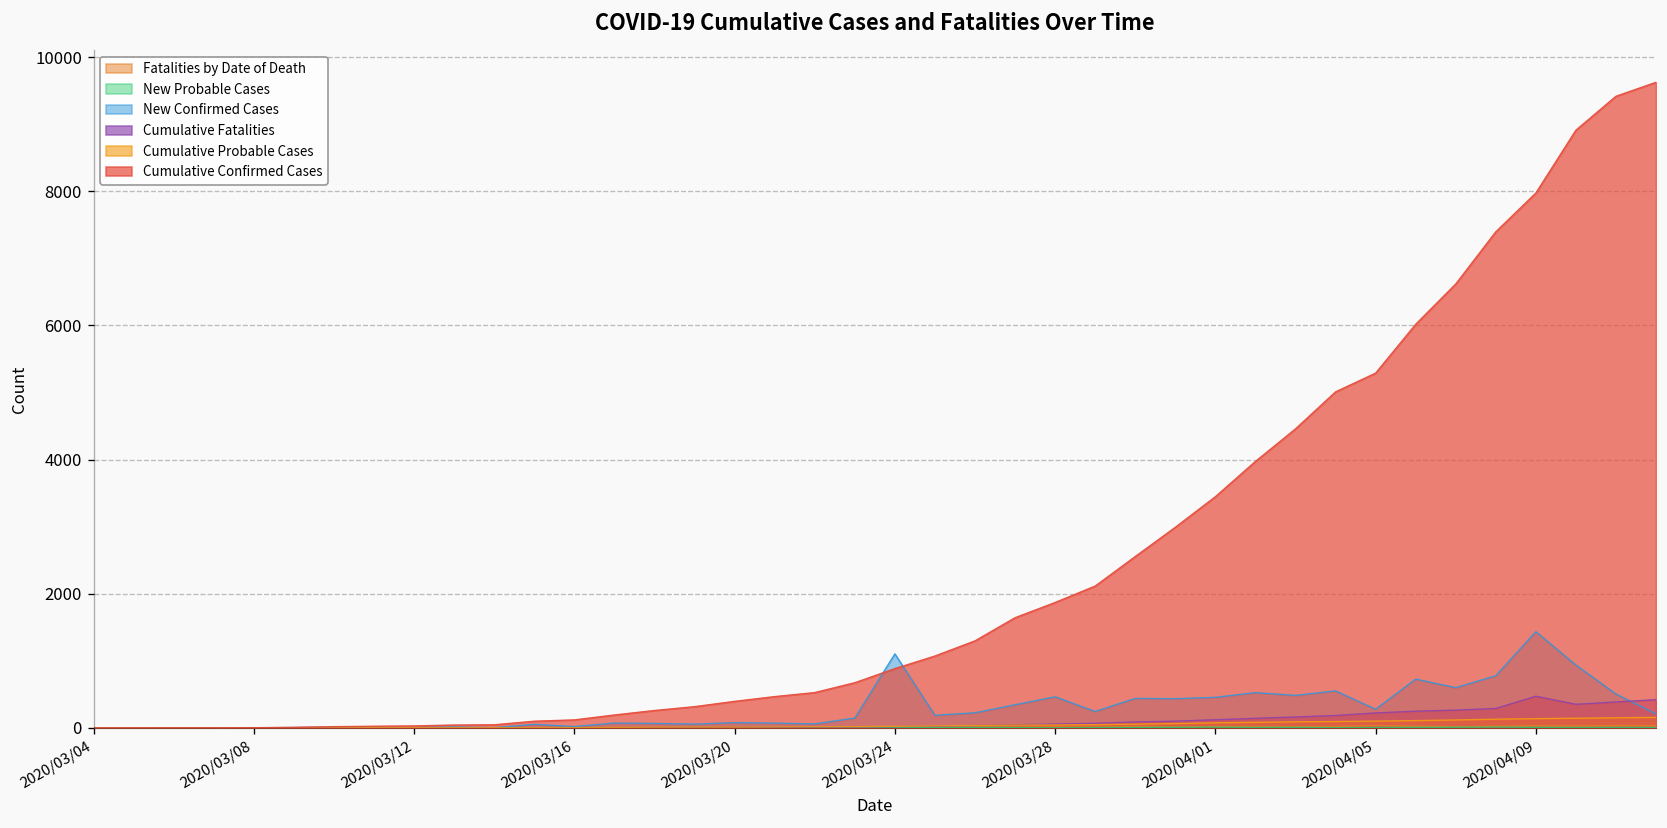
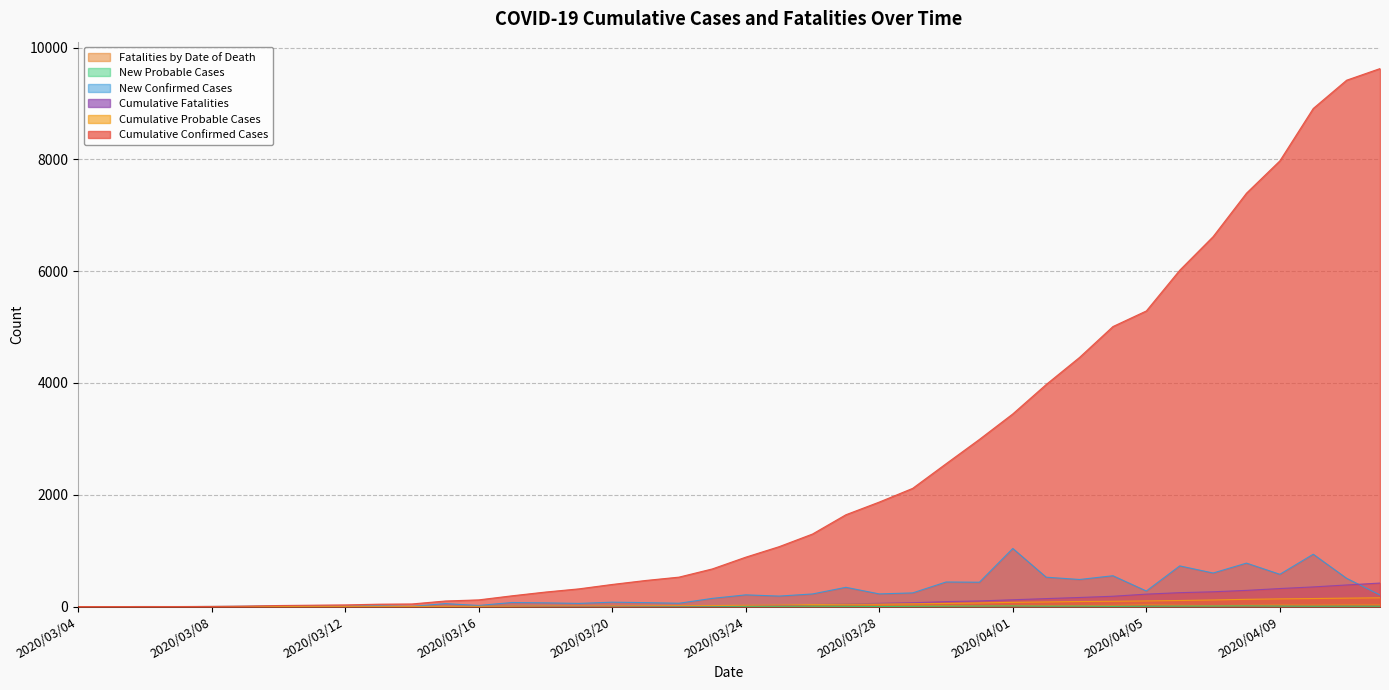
  {
    "New Confirmed Cases": {
      "2020/03/20": 100,
-     "2020/03/24": 1100,
-     "2020/03/28": 500,
-     "2020/04/01": 500,
+     "2020/03/24": 200,
+     "2020/03/28": 200,
+     "2020/04/01": 1000,
      "2020/04/05": 300,
-     "2020/04/09": 1400
+     "2020/04/09": 600
    },
    "Cumulative Fatalities": {
      "2020/04/05": 200,
-     "2020/04/09": 500
+     "2020/04/09": 300
    }
  }
